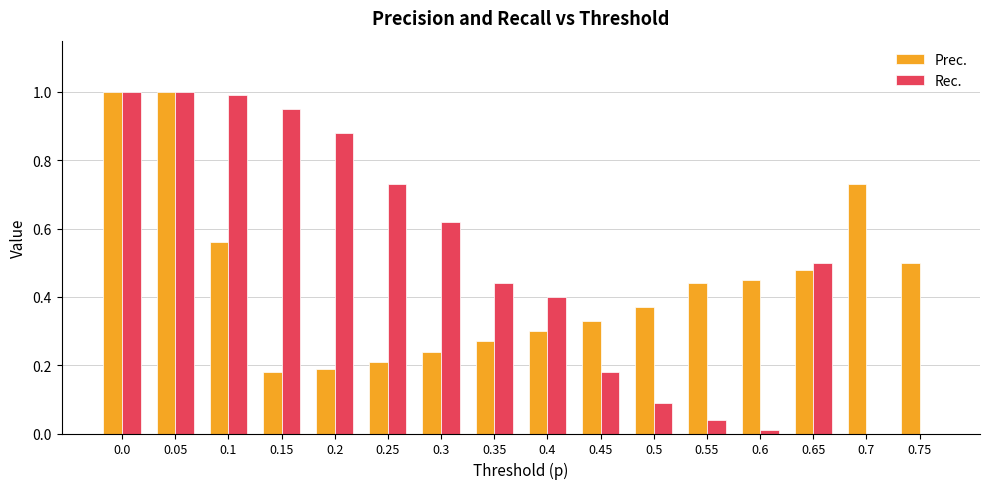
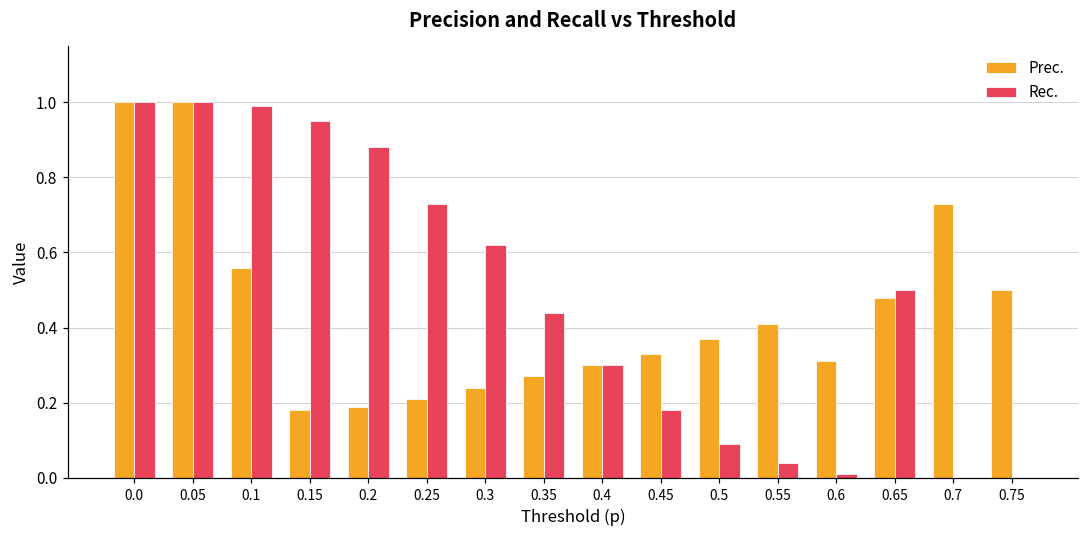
  {
    "Prec.": {
      "0.0": 1.00,
      "0.05": 1.00,
      "0.1": 0.56,
      "0.15": 0.18,
      "0.2": 0.19,
      "0.25": 0.21,
      "0.3": 0.24,
      "0.35": 0.27,
      "0.4": 0.30,
      "0.45": 0.33,
      "0.5": 0.37,
-     "0.55": 0.44,
-     "0.6": 0.45,
+     "0.55": 0.41,
+     "0.6": 0.31,
      "0.65": 0.48,
      "0.7": 0.73,
      "0.75": 0.50
    },
    "Rec.": {
      "0.0": 1.0,
      "0.05": 1.0,
      "0.1": 0.99,
      "0.15": 0.95,
      "0.2": 0.88,
      "0.25": 0.73,
      "0.3": 0.62,
      "0.35": 0.44,
-     "0.4": 0.4,
+     "0.4": 0.3,
      "0.45": 0.18,
      "0.5": 0.09,
      "0.55": 0.04,
      "0.6": 0.01,
      "0.65": 0.5,
      "0.7": 0.0,
      "0.75": 0.0
    }
  }
